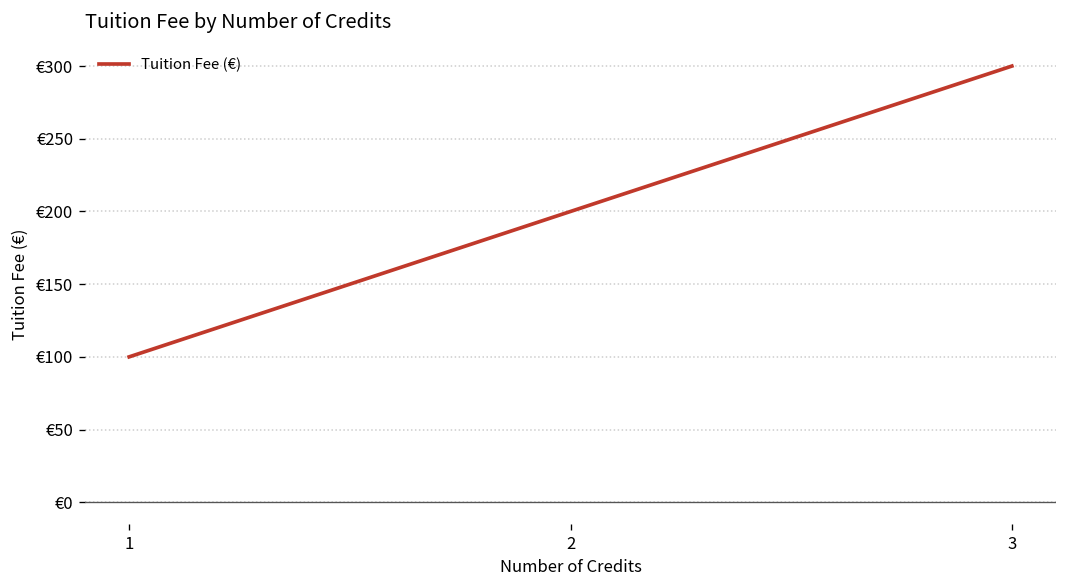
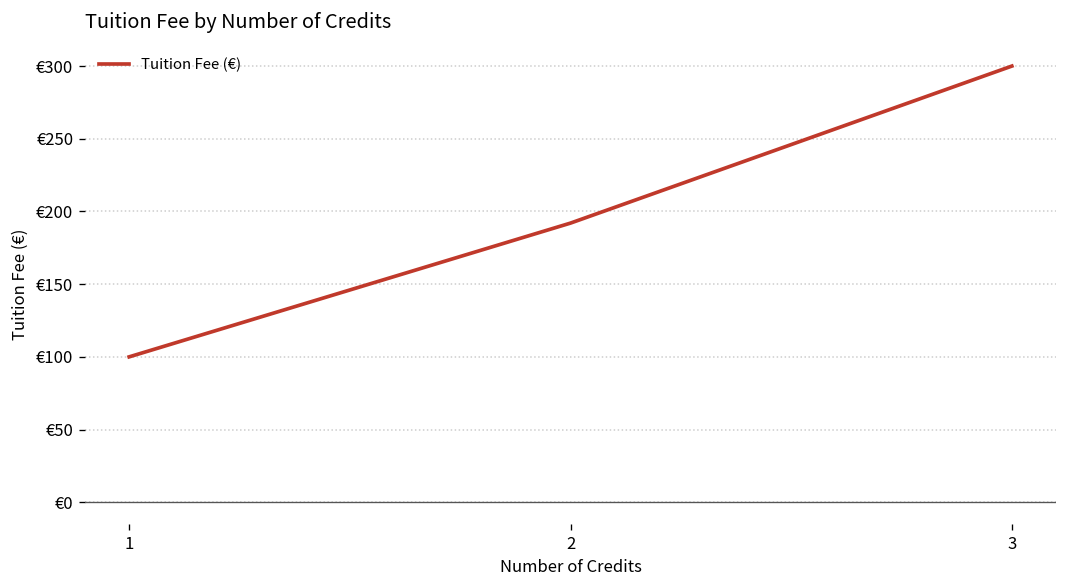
  {
    "1": "€100",
-   "2": "€200",
+   "2": "€192",
    "3": "€300"
  }
